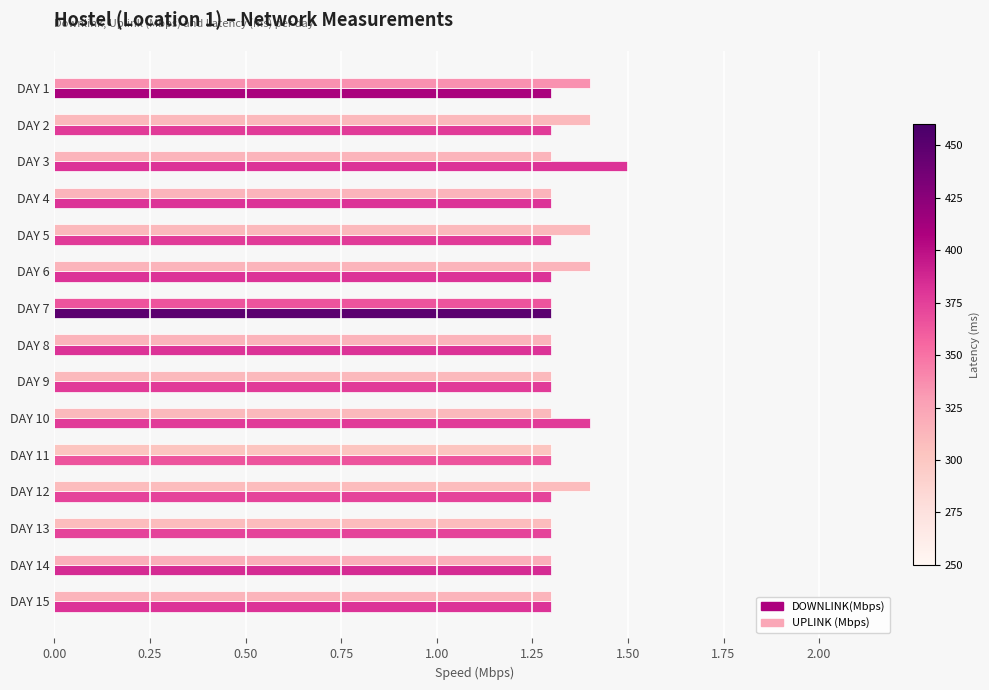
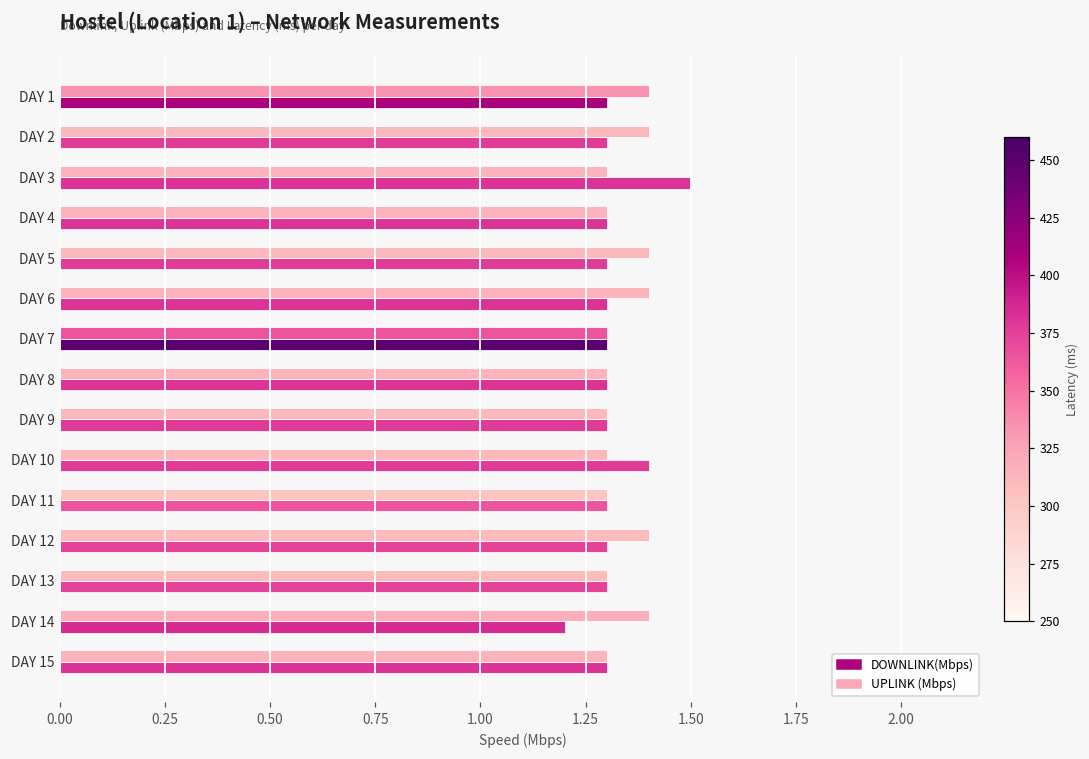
  {
    "DOWNLINK(Mbps)": {
      "DAY 1": 1.3,
      "DAY 2": 1.3,
      "DAY 3": 1.5,
      "DAY 4": 1.3,
      "DAY 5": 1.3,
      "DAY 6": 1.3,
      "DAY 7": 1.3,
      "DAY 8": 1.3,
      "DAY 9": 1.3,
      "DAY 10": 1.4,
      "DAY 11": 1.3,
      "DAY 12": 1.3,
      "DAY 13": 1.3,
-     "DAY 14": 1.3,
+     "DAY 14": 1.2,
      "DAY 15": 1.3
    },
    "UPLINK (Mbps)": {
      "DAY 1": 1.4,
      "DAY 2": 1.4,
      "DAY 3": 1.3,
      "DAY 4": 1.3,
      "DAY 5": 1.4,
      "DAY 6": 1.4,
      "DAY 7": 1.3,
      "DAY 8": 1.3,
      "DAY 9": 1.3,
      "DAY 10": 1.3,
      "DAY 11": 1.3,
      "DAY 12": 1.4,
      "DAY 13": 1.3,
-     "DAY 14": 1.3,
+     "DAY 14": 1.4,
      "DAY 15": 1.3
    }
  }
